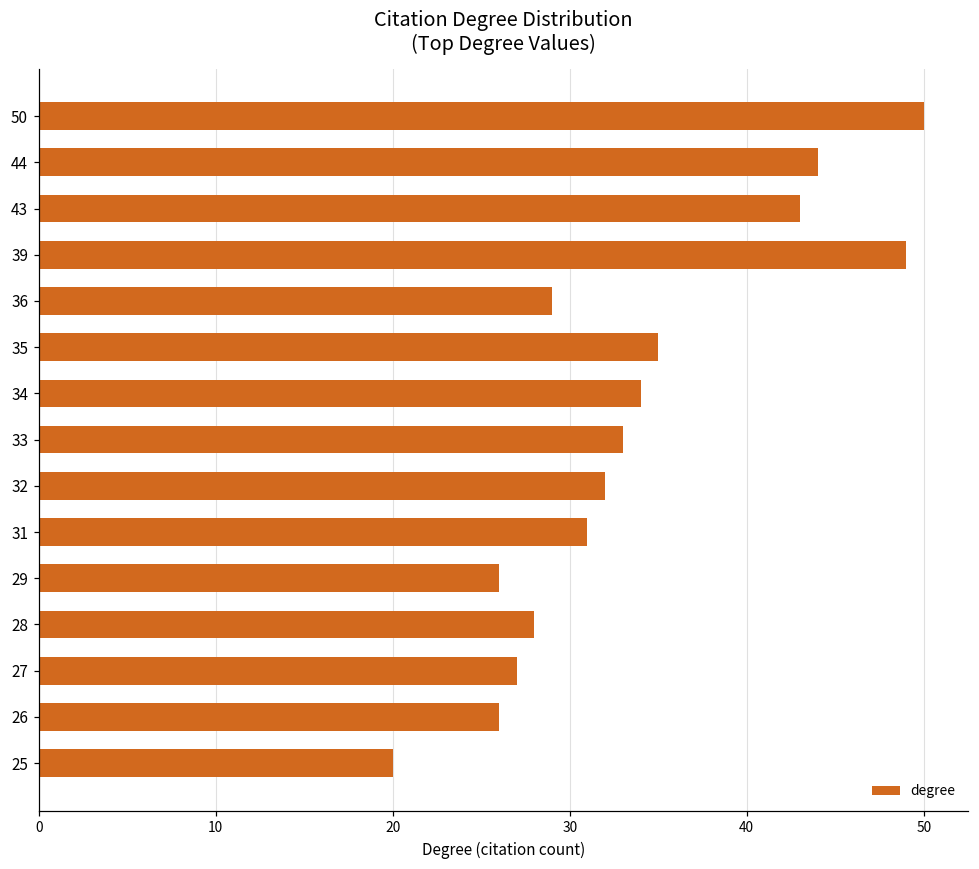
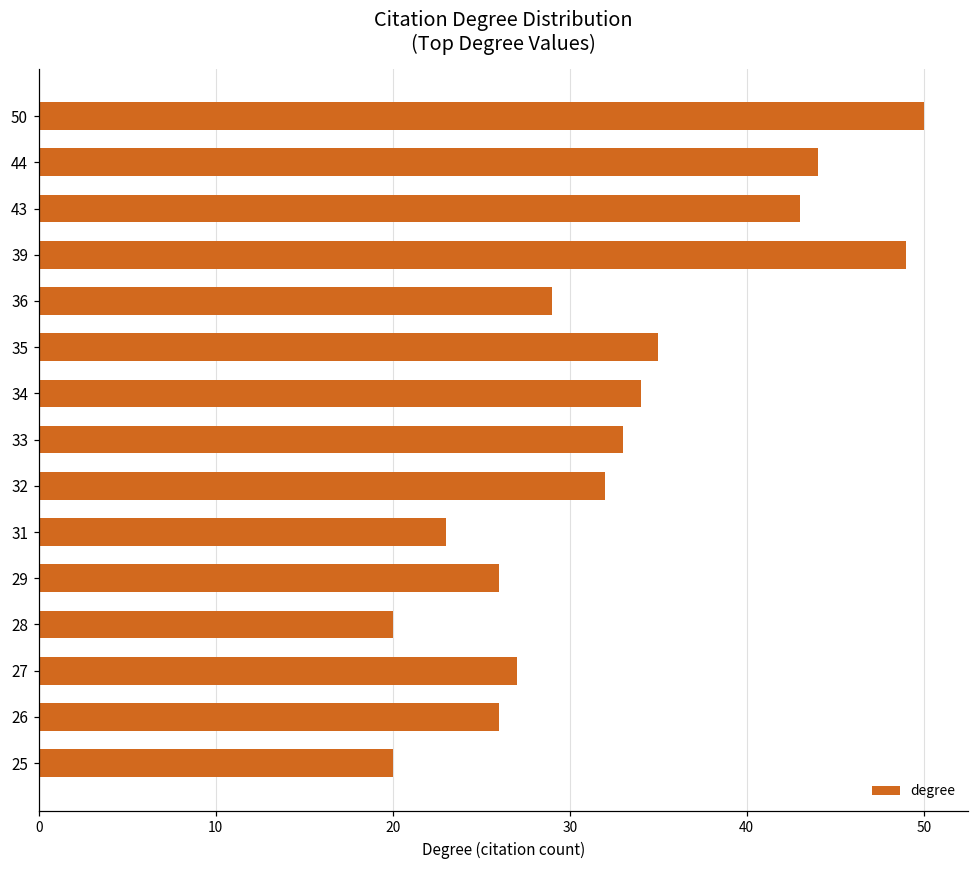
  {
    "50": 50,
    "44": 44,
    "43": 43,
    "39": 49,
    "36": 29,
    "35": 35,
    "34": 34,
    "33": 33,
    "32": 32,
-   "31": 31,
+   "31": 23,
    "29": 26,
-   "28": 28,
+   "28": 20,
    "27": 27,
    "26": 26,
    "25": 20
  }
